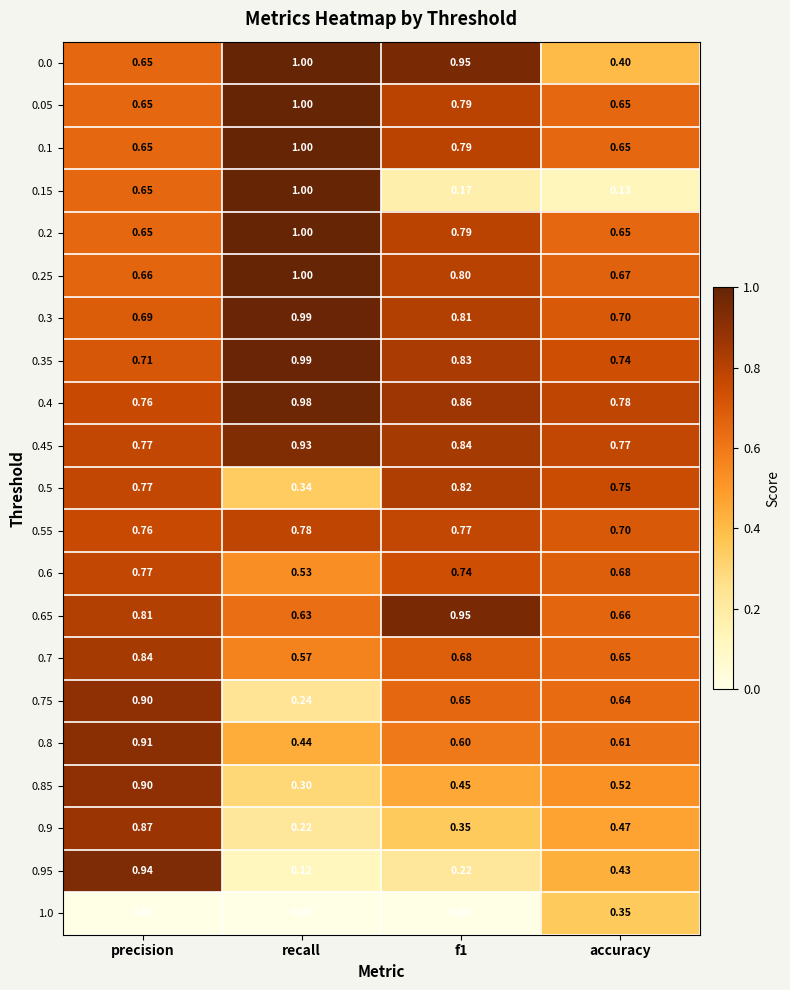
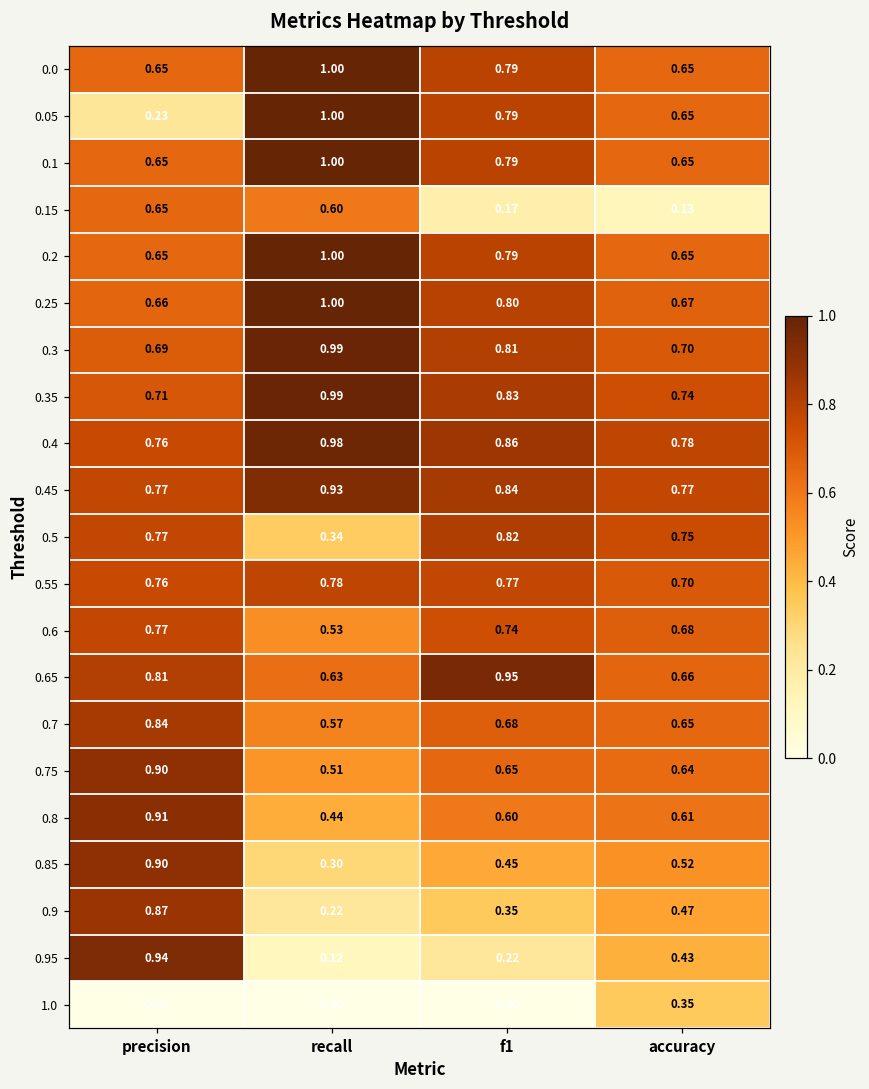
  {
    "0.0": {
      "precision": 0.65,
      "recall": 1.00,
-     "f1": 0.95,
-     "accuracy": 0.40
+     "f1": 0.79,
+     "accuracy": 0.65
    },
    "0.05": {
-     "precision": 0.65,
+     "precision": 0.23,
      "recall": 1.00,
      "f1": 0.79,
      "accuracy": 0.65
    },
    "0.1": {
      "precision": 0.65,
      "recall": 1.00,
      "f1": 0.79,
      "accuracy": 0.65
    },
    "0.15": {
      "precision": 0.65,
-     "recall": 1.00,
+     "recall": 0.60,
      "f1": 0.17,
      "accuracy": 0.13
    },
    "0.2": {
      "precision": 0.65,
      "recall": 1.00,
      "f1": 0.79,
      "accuracy": 0.65
    },
    "0.25": {
      "precision": 0.66,
      "recall": 1.00,
      "f1": 0.80,
      "accuracy": 0.67
    },
    "0.3": {
      "precision": 0.69,
      "recall": 0.99,
      "f1": 0.81,
      "accuracy": 0.70
    },
    "0.35": {
      "precision": 0.71,
      "recall": 0.99,
      "f1": 0.83,
      "accuracy": 0.74
    },
    "0.4": {
      "precision": 0.76,
      "recall": 0.98,
      "f1": 0.86,
      "accuracy": 0.78
    },
    "0.45": {
      "precision": 0.77,
      "recall": 0.93,
      "f1": 0.84,
      "accuracy": 0.77
    },
    "0.5": {
      "precision": 0.77,
      "recall": 0.34,
      "f1": 0.82,
      "accuracy": 0.75
    },
    "0.55": {
      "precision": 0.76,
      "recall": 0.78,
      "f1": 0.77,
      "accuracy": 0.70
    },
    "0.6": {
      "precision": 0.77,
      "recall": 0.53,
      "f1": 0.74,
      "accuracy": 0.68
    },
    "0.65": {
      "precision": 0.81,
      "recall": 0.63,
      "f1": 0.95,
      "accuracy": 0.66
    },
    "0.7": {
      "precision": 0.84,
      "recall": 0.57,
      "f1": 0.68,
      "accuracy": 0.65
    },
    "0.75": {
      "precision": 0.90,
-     "recall": 0.24,
+     "recall": 0.51,
      "f1": 0.65,
      "accuracy": 0.64
    },
    "0.8": {
      "precision": 0.91,
      "recall": 0.44,
      "f1": 0.60,
      "accuracy": 0.61
    },
    "0.85": {
      "precision": 0.90,
      "recall": 0.30,
      "f1": 0.45,
      "accuracy": 0.52
    },
    "0.9": {
      "precision": 0.87,
      "recall": 0.22,
      "f1": 0.35,
      "accuracy": 0.47
    },
    "0.95": {
      "precision": 0.94,
      "recall": 0.12,
      "f1": 0.22,
      "accuracy": 0.43
    },
    "1.0": {
      "accuracy": 0.35
    }
  }
